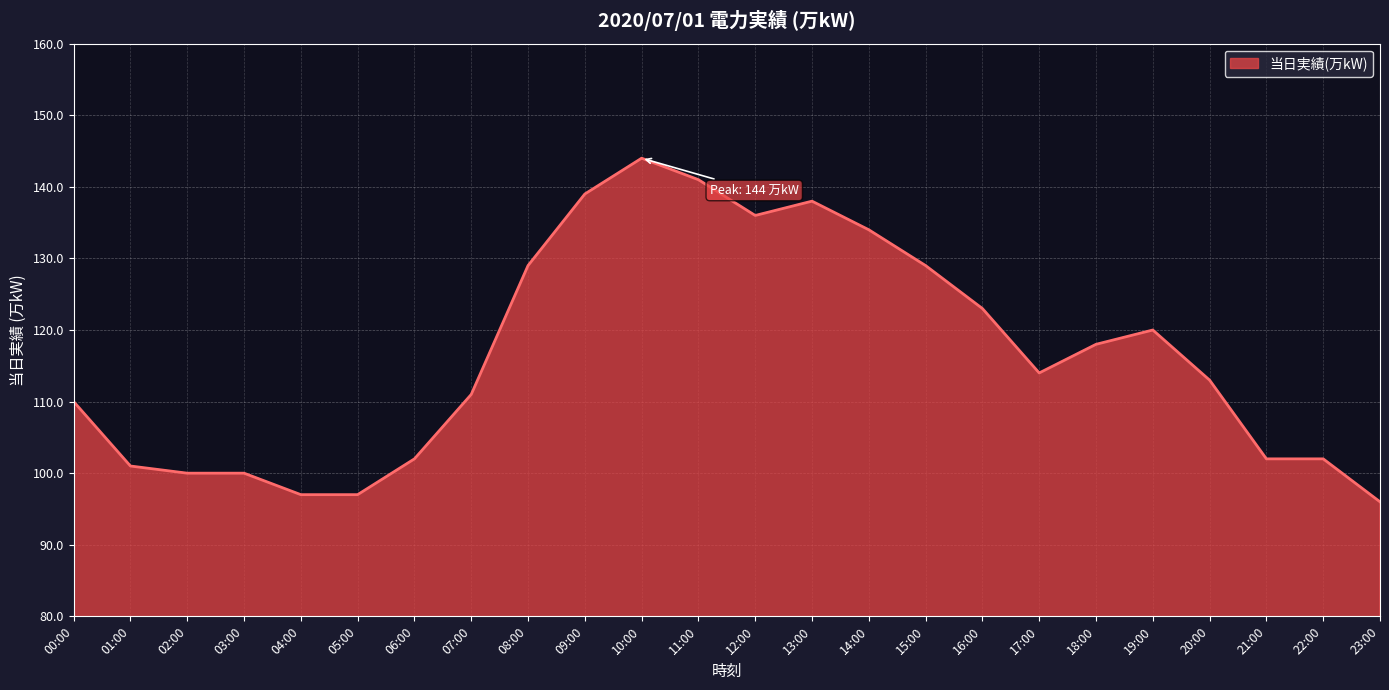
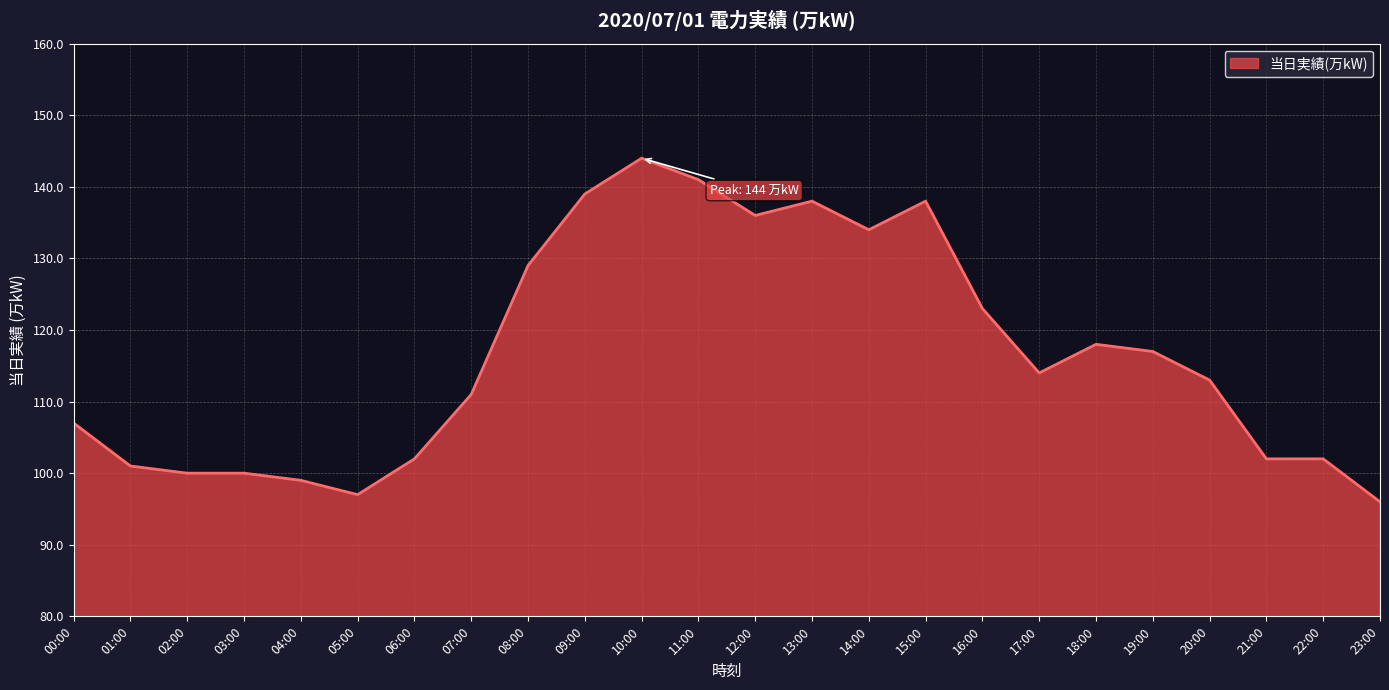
  {
-   "00:00": 110,
+   "00:00": 107,
    "01:00": 101,
    "02:00": 100,
    "03:00": 100,
-   "04:00": 97,
+   "04:00": 99,
    "05:00": 97,
    "06:00": 102,
    "07:00": 111,
    "08:00": 129,
    "09:00": 139,
    "10:00": 144,
    "12:00": 136,
    "13:00": 138,
    "14:00": 134,
-   "15:00": 129,
+   "15:00": 138,
    "16:00": 123,
    "17:00": 114,
    "18:00": 118,
-   "19:00": 120,
+   "19:00": 117,
    "20:00": 113,
    "21:00": 102,
    "22:00": 102,
    "23:00": 96
  }
